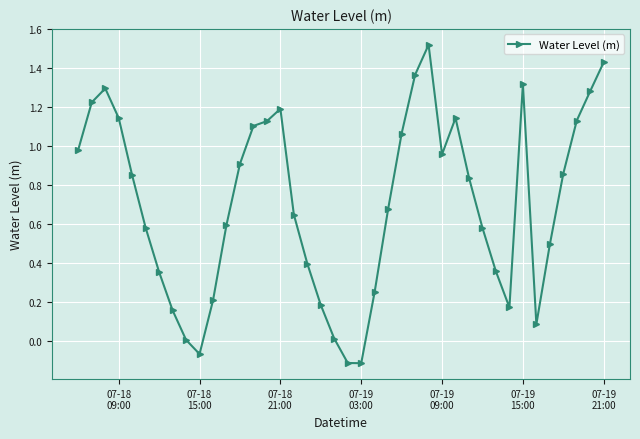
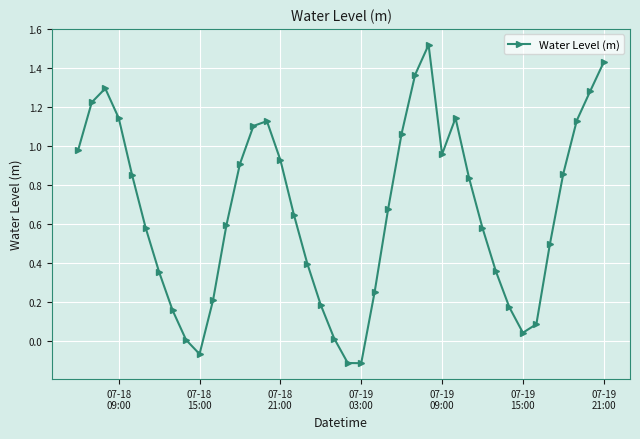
  {
    "07-18 09:00": 1.14,
    "07-18 15:00": -0.07,
-   "07-18 21:00": 1.19,
+   "07-18 21:00": 0.93,
    "07-19 03:00": -0.11,
    "07-19 09:00": 0.96,
-   "07-19 15:00": 1.32,
+   "07-19 15:00": 0.04,
    "07-19 21:00": 1.43
  }
